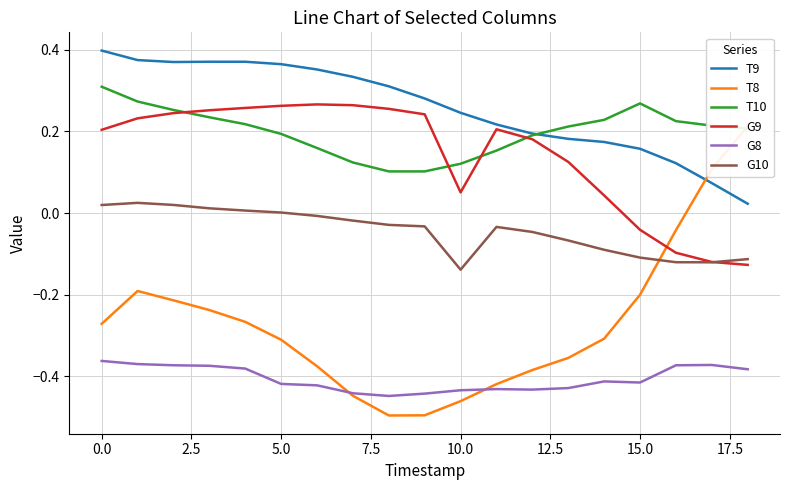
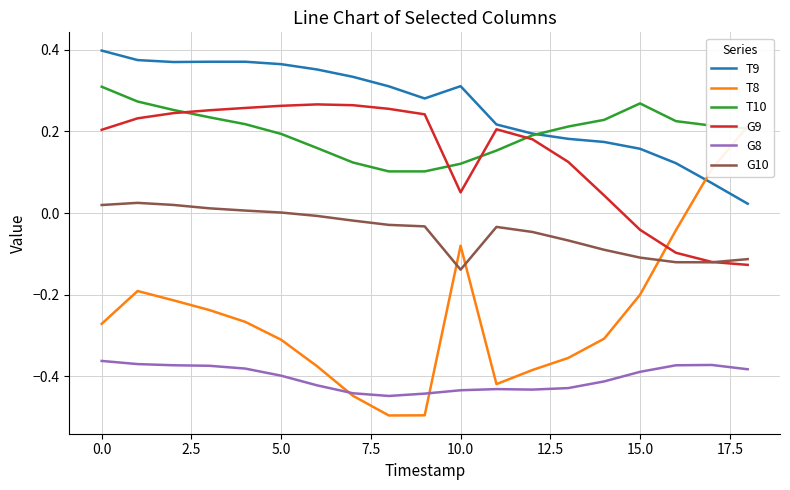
  {
    "T9": {
      "0.0": 0.40,
      "5.0": 0.36,
-     "10.0": 0.25,
+     "10.0": 0.31,
      "15.0": 0.16
    },
    "T8": {
      "0.0": -0.27,
      "5.0": -0.31,
-     "10.0": -0.46,
+     "10.0": -0.08,
      "15.0": -0.20
    },
    "T10": {
      "0.0": 0.31,
      "5.0": 0.19,
      "10.0": 0.12,
      "15.0": 0.27
    },
    "G9": {
      "0.0": 0.20,
      "5.0": 0.26,
      "10.0": 0.05,
      "15.0": -0.04
    },
    "G8": {
      "0.0": -0.36,
-     "5.0": -0.42,
+     "5.0": -0.40,
      "10.0": -0.43,
-     "15.0": -0.41
+     "15.0": -0.39
    },
    "G10": {
      "0.0": 0.02,
      "5.0": 0.00,
      "10.0": -0.14,
      "15.0": -0.11
    }
  }
